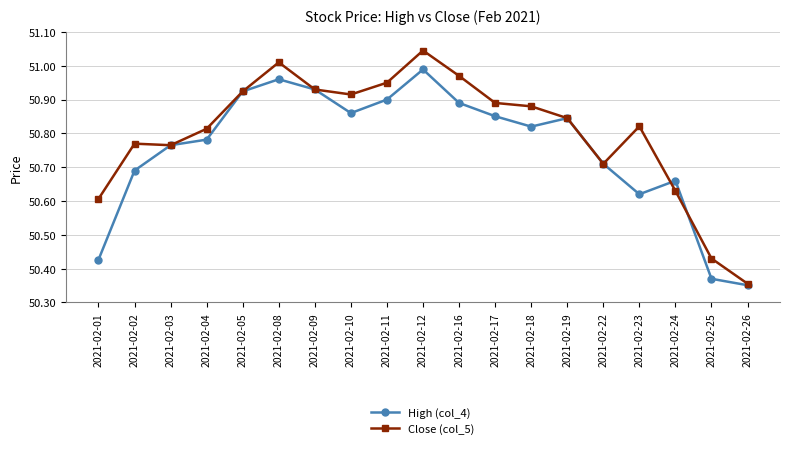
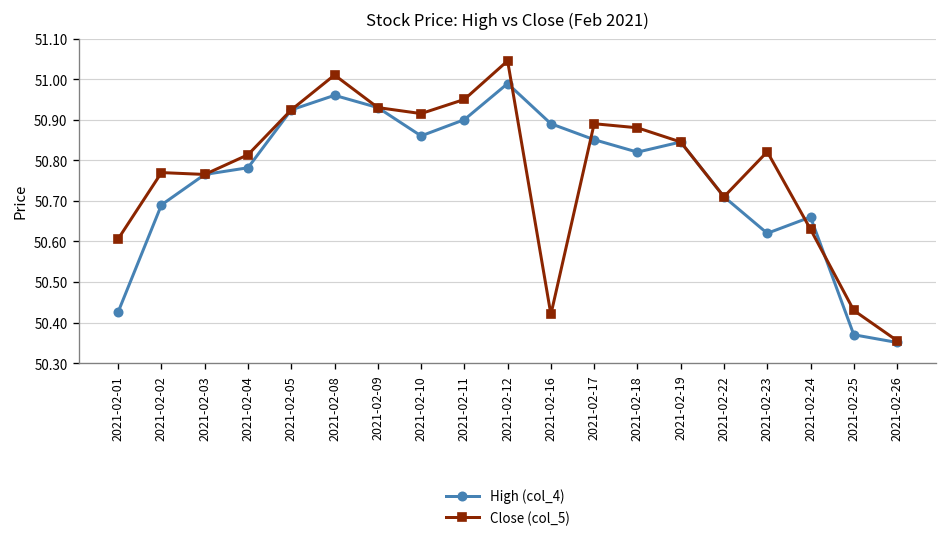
  {
    "High (col_4)": {
      "2021-02-01": 50.43,
      "2021-02-02": 50.69,
      "2021-02-04": 50.78,
      "2021-02-08": 50.96,
      "2021-02-10": 50.86,
      "2021-02-11": 50.90,
      "2021-02-12": 50.99,
      "2021-02-16": 50.89,
      "2021-02-17": 50.85,
      "2021-02-18": 50.82,
      "2021-02-23": 50.62,
      "2021-02-24": 50.66,
      "2021-02-25": 50.37
    },
    "Close (col_5)": {
      "2021-02-01": 50.61,
      "2021-02-02": 50.77,
      "2021-02-04": 50.81,
      "2021-02-08": 51.01,
      "2021-02-10": 50.92,
      "2021-02-11": 50.95,
      "2021-02-12": 51.05,
-     "2021-02-16": 50.97,
+     "2021-02-16": 50.42,
      "2021-02-17": 50.89,
      "2021-02-18": 50.88,
      "2021-02-23": 50.82,
      "2021-02-24": 50.63,
      "2021-02-25": 50.43
    }
  }
